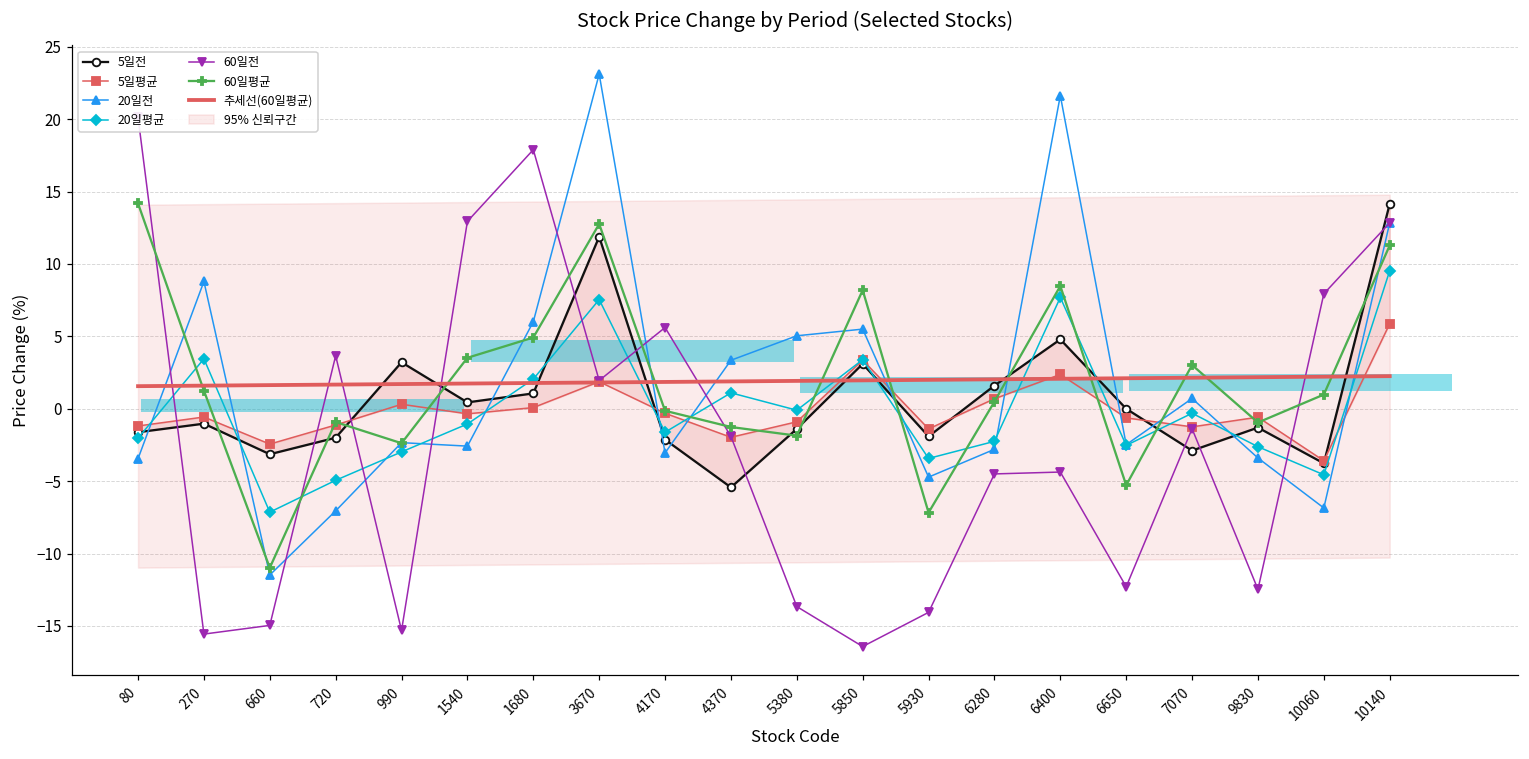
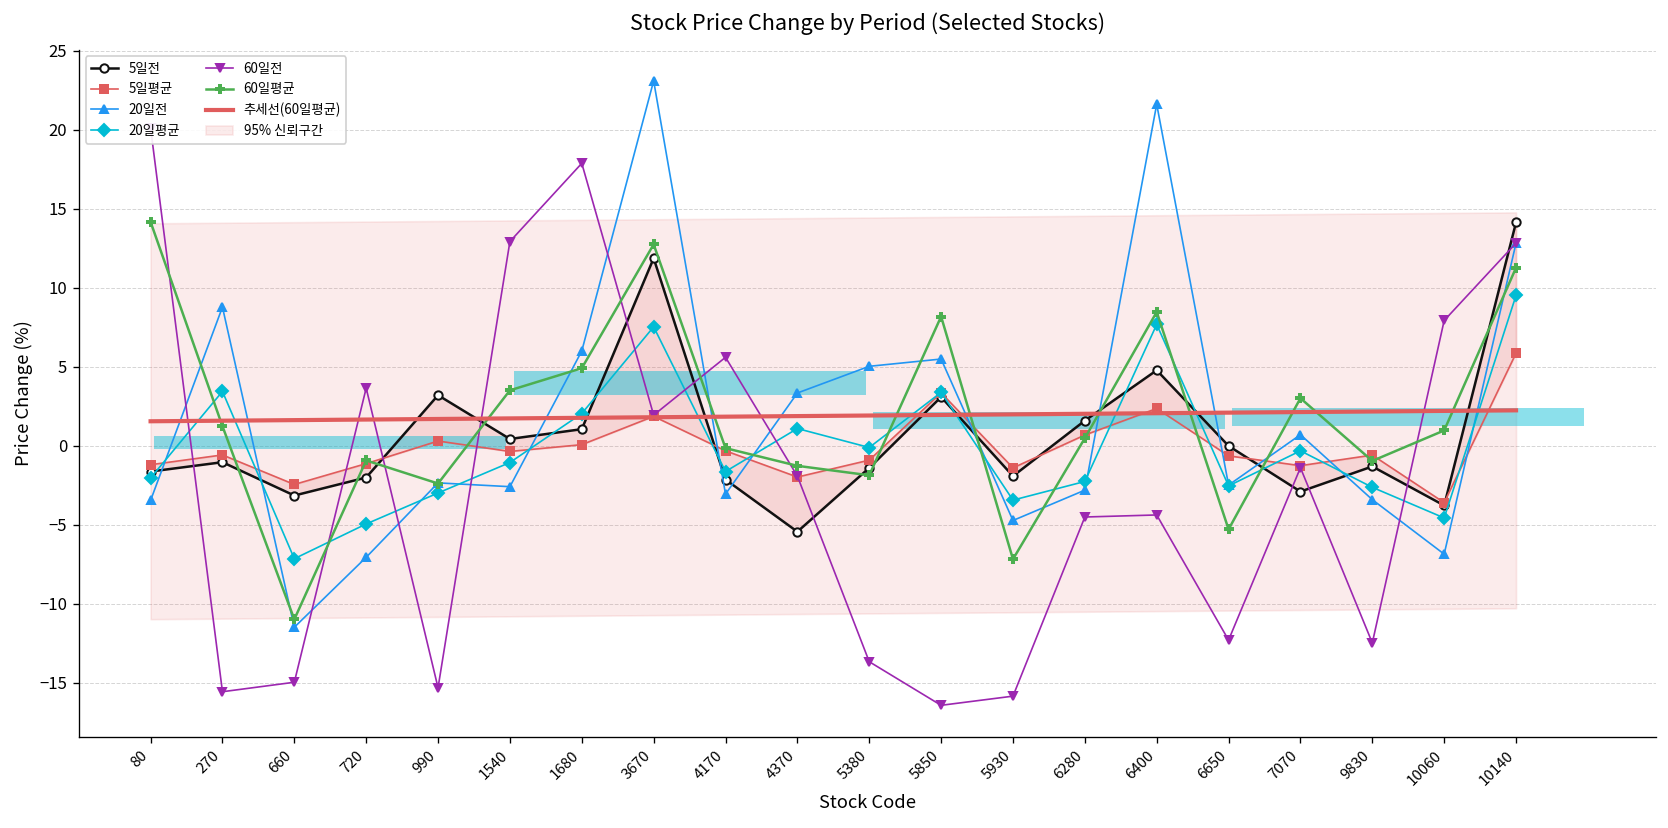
  {
    "5일전": {
      "80": -1.6,
      "270": -1.0,
      "660": -3.1,
      "720": -2.0,
      "4170": -2.1,
      "4370": -5.4,
      "5380": -1.4,
      "5850": 3.1,
      "5930": -1.9,
      "7070": -2.9,
      "9830": -1.3
    },
    "60일전": {
      "270": -15.6,
      "660": -15.0,
      "720": 3.7,
      "990": -15.3,
      "1540": 12.9,
      "1680": 17.9,
      "4170": 5.6,
      "5380": -13.7,
      "5850": -16.4,
-     "5930": -14.1,
+     "5930": -15.8,
      "6280": -4.5,
      "6400": -4.4,
      "6650": -12.3,
      "9830": -12.5,
      "10060": 7.9
    },
    "60일평균": {
      "270": 1.3,
      "660": -11.0,
      "720": -0.9,
      "1540": 3.5,
      "1680": 4.9,
      "3670": 12.8,
      "4370": -1.3,
      "5380": -1.9,
      "5850": 8.2,
      "5930": -7.2,
      "6280": 0.5,
      "6400": 8.5,
      "6650": -5.3,
      "7070": 3.0,
      "9830": -1.0,
      "10060": 1.0,
      "10140": 11.3
    }
  }
